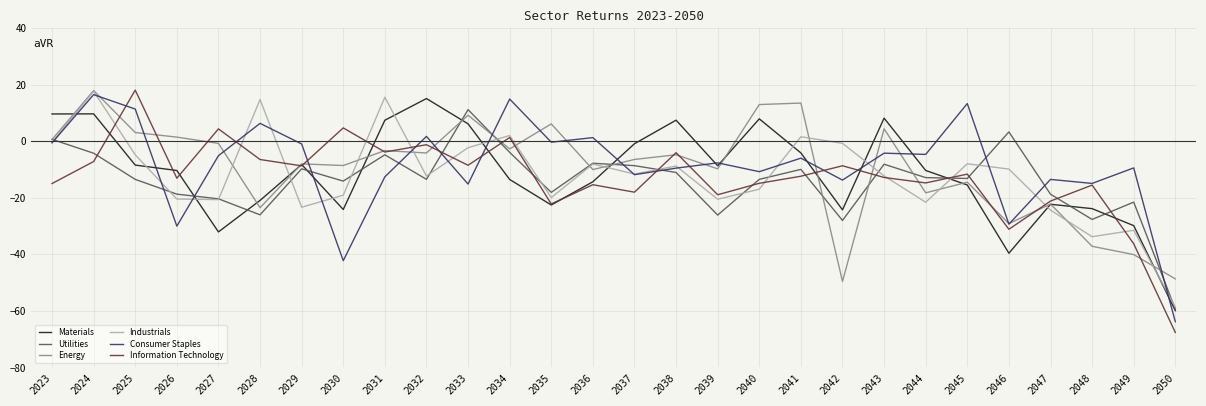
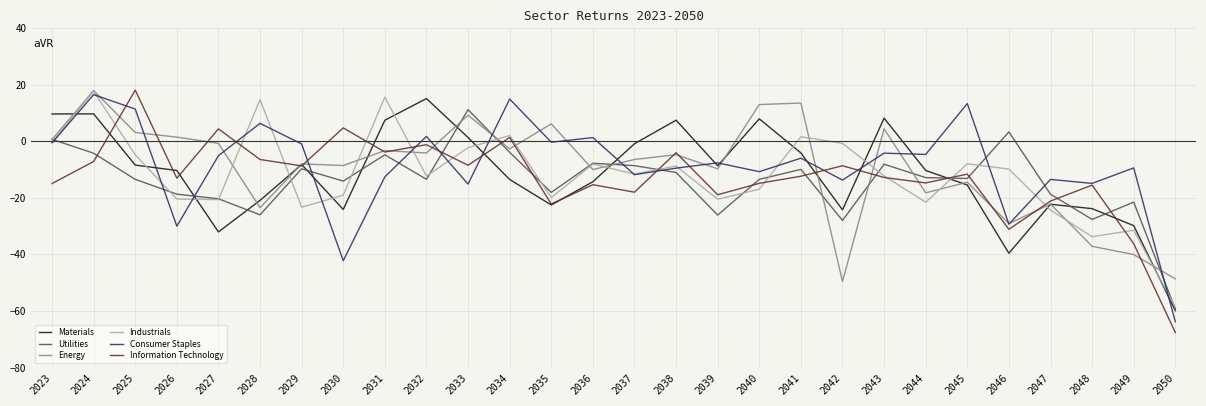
  {
    "Materials": {
      "2023": 10,
      "2024": 10,
      "2025": -8,
      "2026": -10,
      "2027": -32,
      "2028": -21,
      "2030": -24,
      "2031": 7,
      "2032": 15,
-     "2033": 6,
+     "2033": 1,
      "2034": -14,
      "2036": -14,
      "2037": -1,
      "2038": 7,
      "2039": -9,
      "2040": 8,
      "2041": -4,
      "2042": -24,
      "2043": 8,
      "2044": -10,
      "2045": -15,
      "2046": -40,
      "2048": -24,
      "2049": -30
    }
  }
